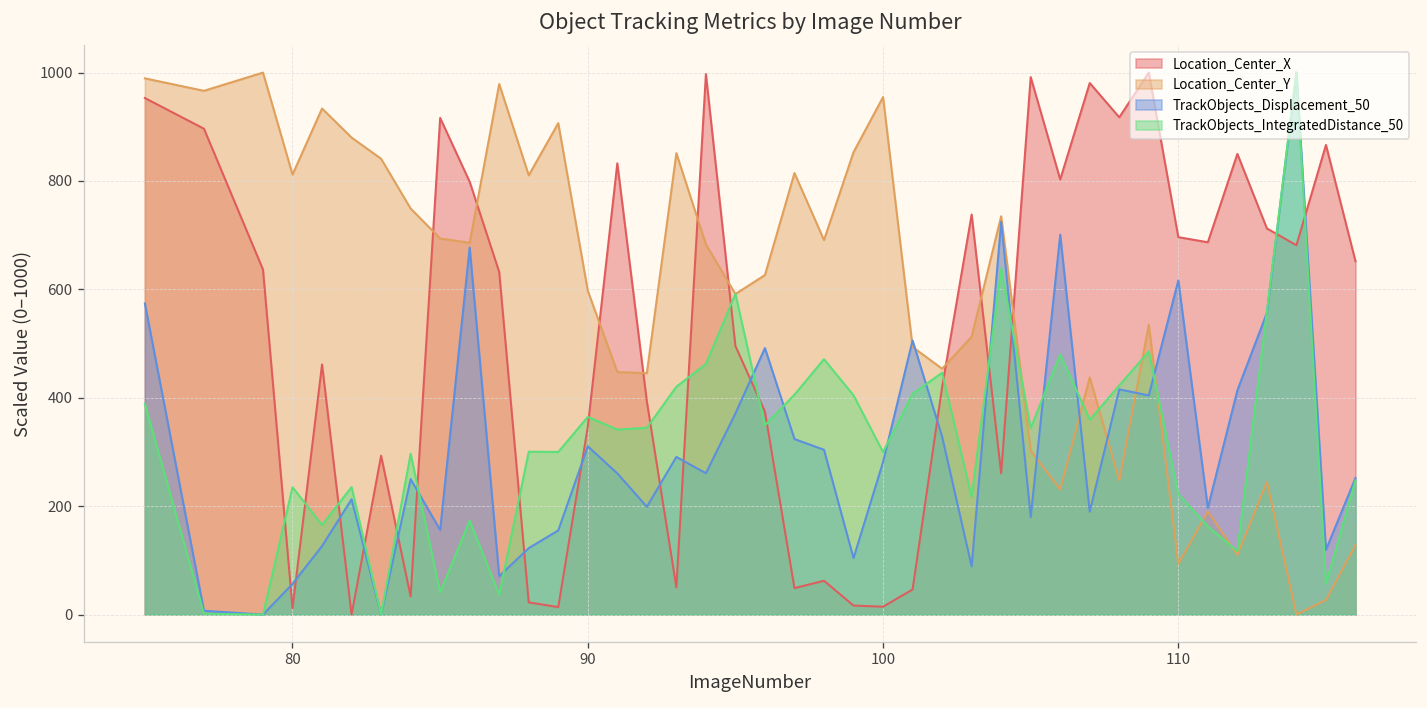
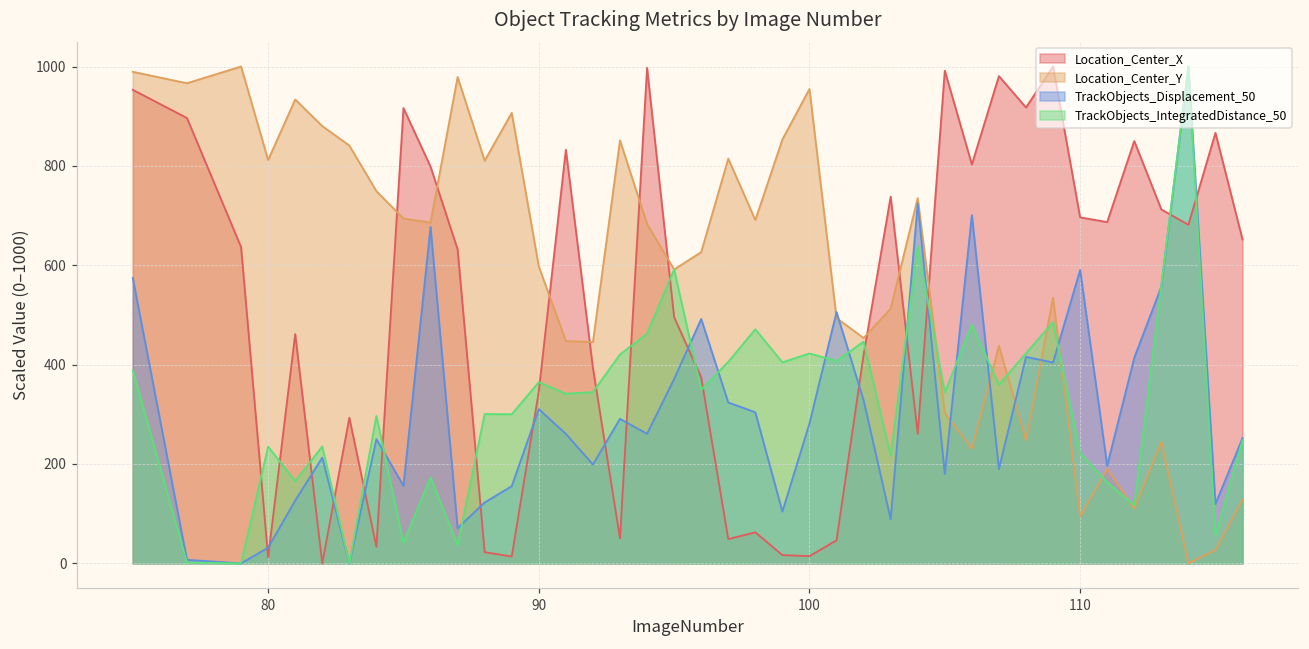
  {
    "TrackObjects_Displacement_50": {
-     "80": 60,
+     "80": 30,
      "90": 310,
      "100": 280,
-     "110": 620
+     "110": 590
    },
    "TrackObjects_IntegratedDistance_50": {
      "80": 230,
      "90": 360,
-     "100": 300,
+     "100": 420,
      "110": 220
    }
  }
